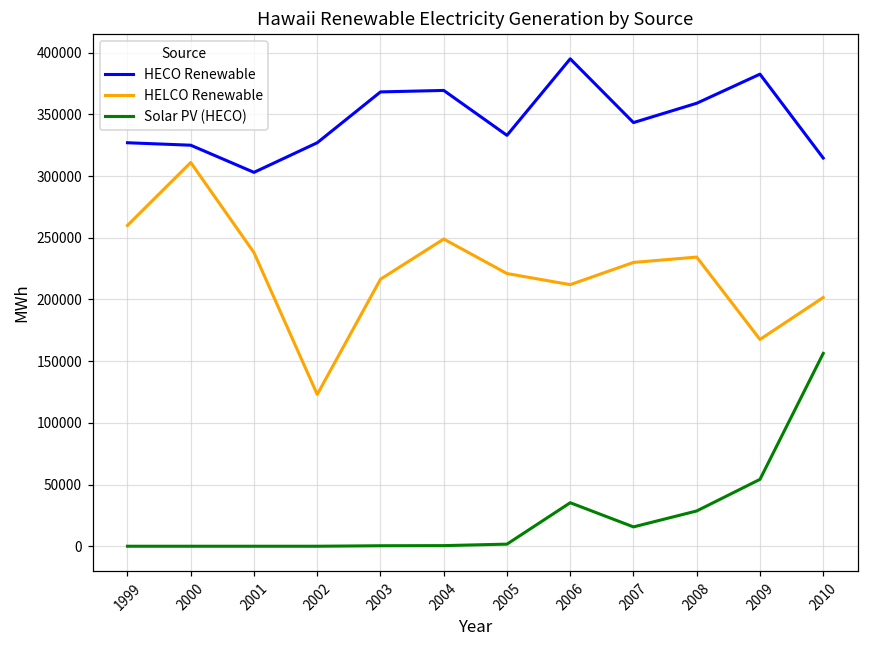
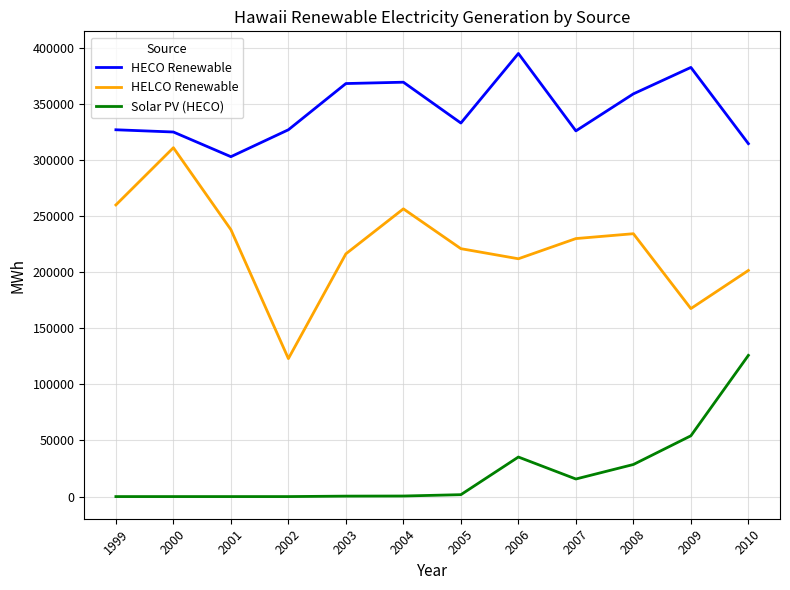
  {
    "HECO Renewable": {
      "1999": 327000,
      "2000": 325000,
      "2001": 303000,
      "2002": 327000,
      "2003": 368000,
      "2004": 369000,
      "2005": 333000,
      "2006": 395000,
-     "2007": 343000,
+     "2007": 326000,
      "2008": 359000,
      "2009": 383000,
      "2010": 315000
    },
    "HELCO Renewable": {
      "1999": 260000,
      "2000": 311000,
      "2001": 238000,
      "2002": 123000,
      "2003": 216000,
-     "2004": 249000,
+     "2004": 257000,
      "2005": 221000,
      "2006": 212000,
      "2007": 230000,
      "2008": 234000,
      "2009": 168000,
      "2010": 202000
    },
    "Solar PV (HECO)": {
      "1999": 0,
      "2000": 0,
      "2001": 0,
      "2002": 0,
      "2003": 0,
      "2004": 1000,
      "2005": 2000,
      "2006": 35000,
      "2007": 16000,
      "2008": 29000,
      "2009": 54000,
-     "2010": 156000
+     "2010": 126000
    }
  }
